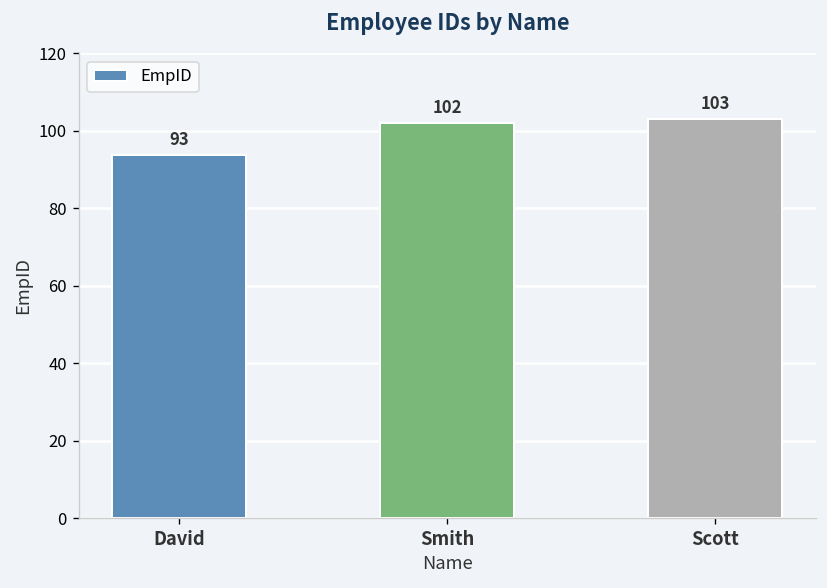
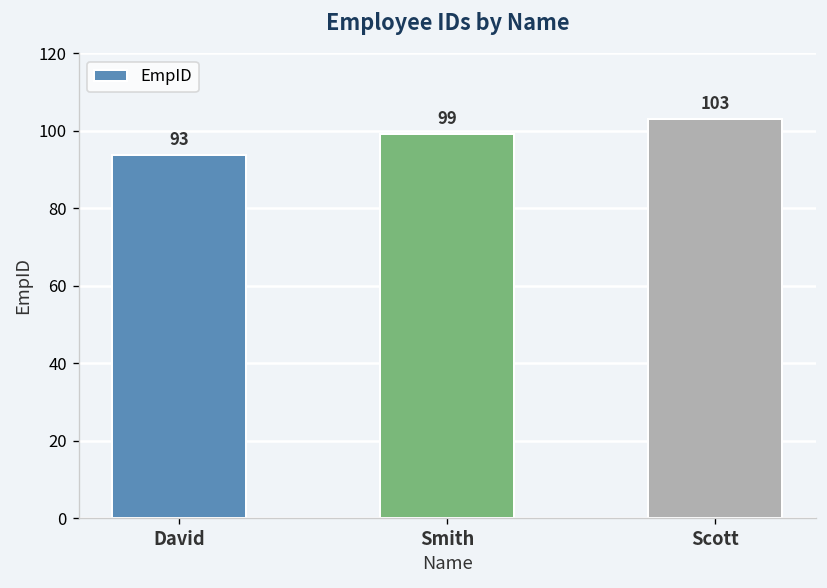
  {
-   "Smith": 102,
+   "Smith": 99,
    "Scott": 103
  }
